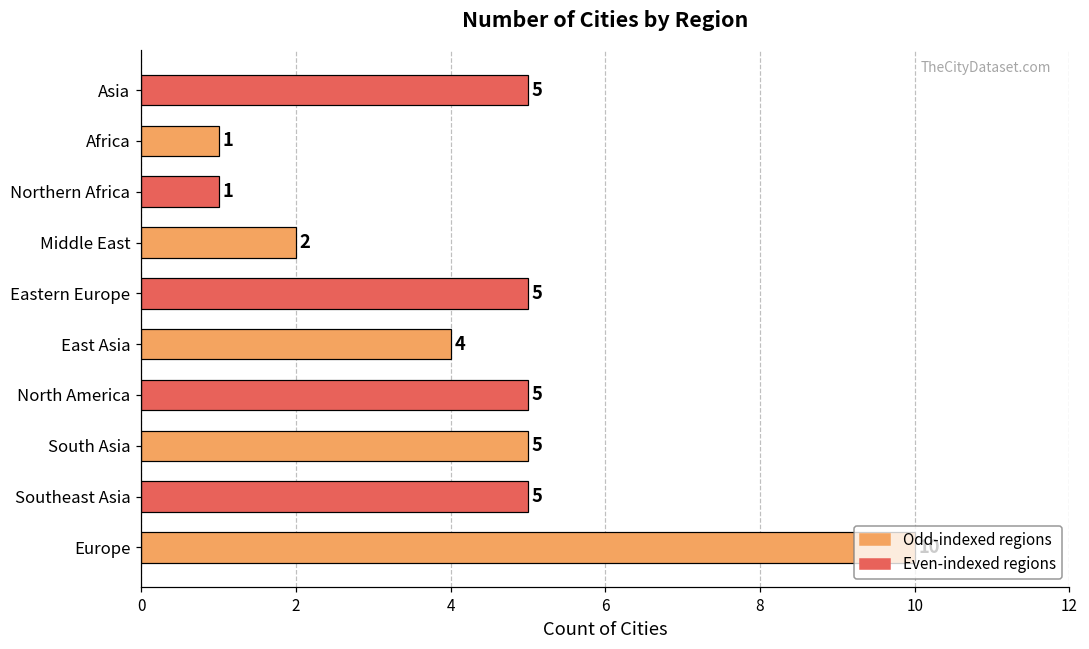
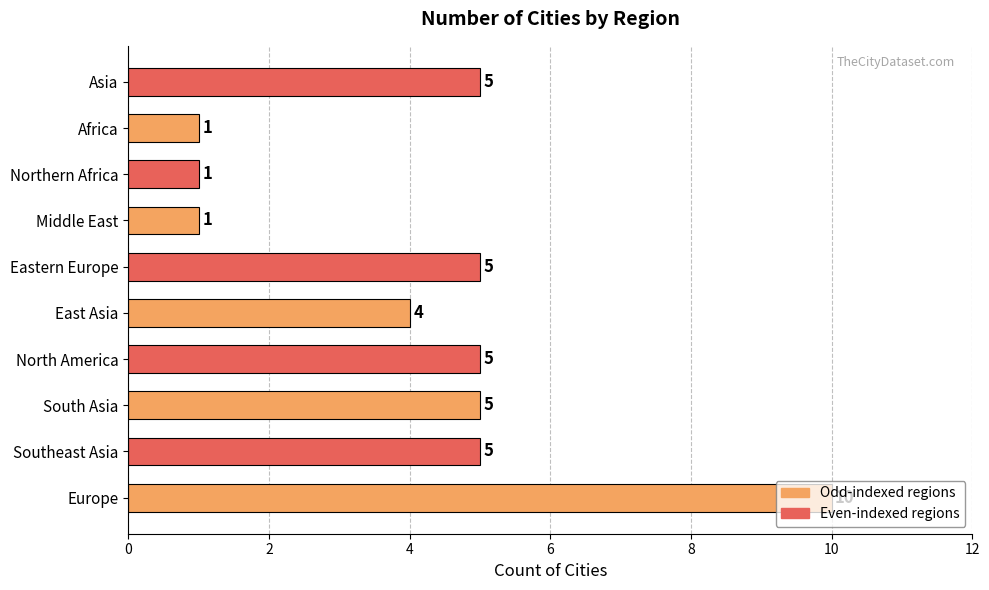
  {
    "Asia": 5,
    "Africa": 1,
    "Northern Africa": 1,
-   "Middle East": 2,
+   "Middle East": 1,
    "Eastern Europe": 5,
    "East Asia": 4,
    "North America": 5,
    "South Asia": 5,
    "Southeast Asia": 5
  }
